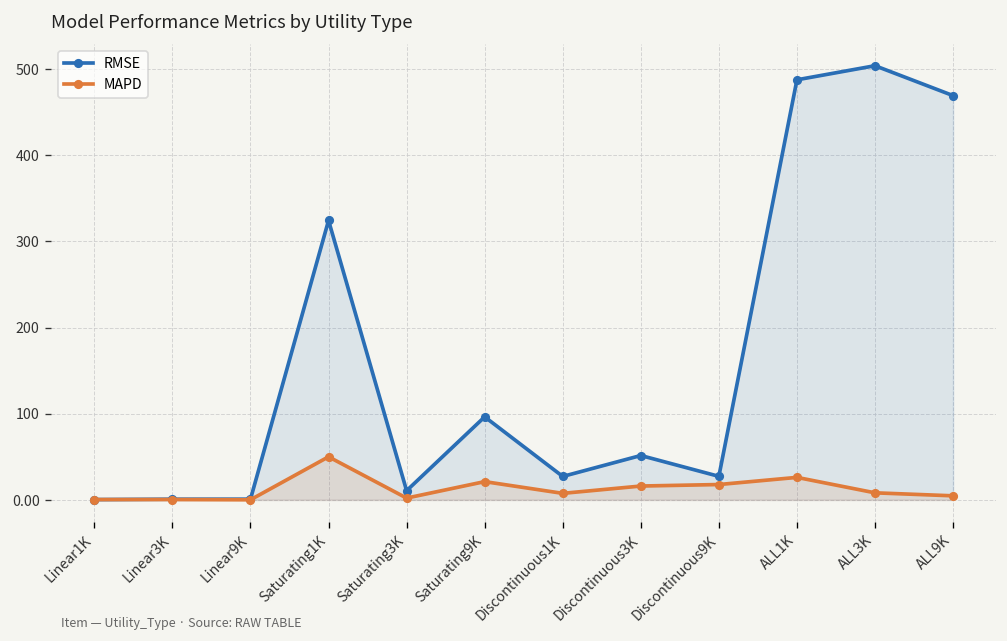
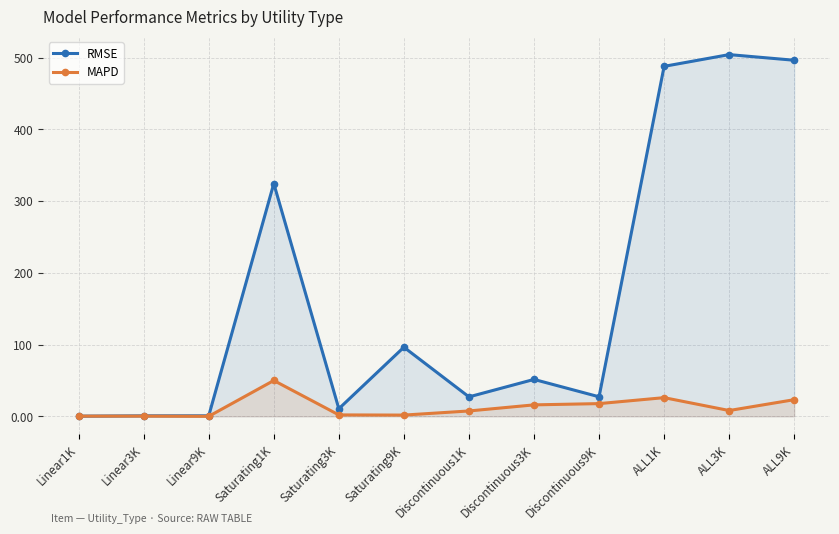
  {
    "RMSE": {
      "Saturating1K": 320,
      "Saturating3K": 10,
      "Saturating9K": 100,
      "Discontinuous1K": 30,
      "Discontinuous3K": 50,
      "Discontinuous9K": 30,
      "ALL1K": 490,
      "ALL3K": 500,
-     "ALL9K": 470
+     "ALL9K": 500
    },
    "MAPD": {
      "Saturating1K": 50,
      "Saturating3K": 0,
-     "Saturating9K": 20,
+     "Saturating9K": 0,
      "Discontinuous1K": 10,
      "Discontinuous3K": 20,
      "Discontinuous9K": 20,
      "ALL1K": 30,
      "ALL3K": 10,
-     "ALL9K": 0
+     "ALL9K": 20
    }
  }
